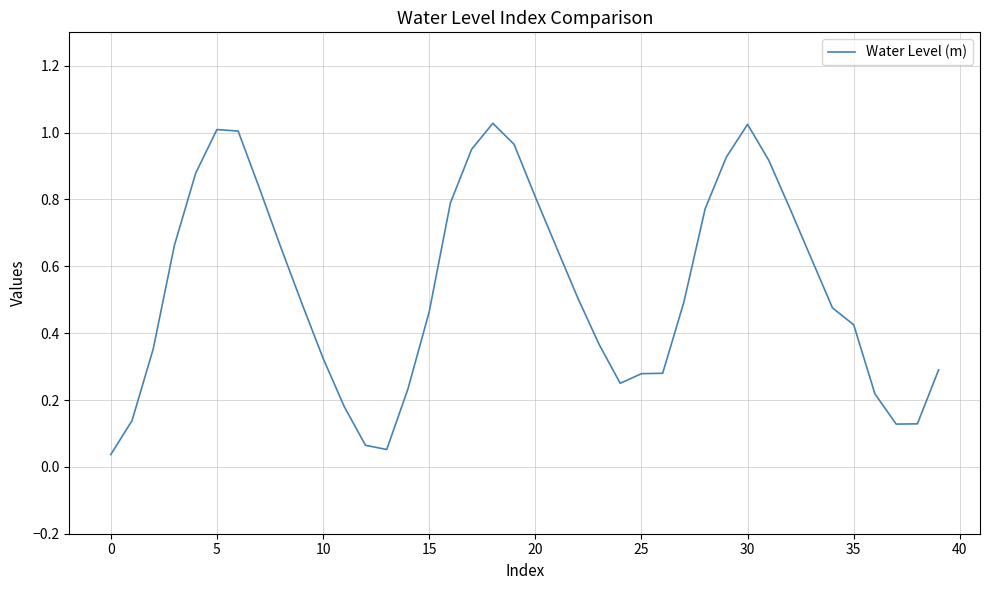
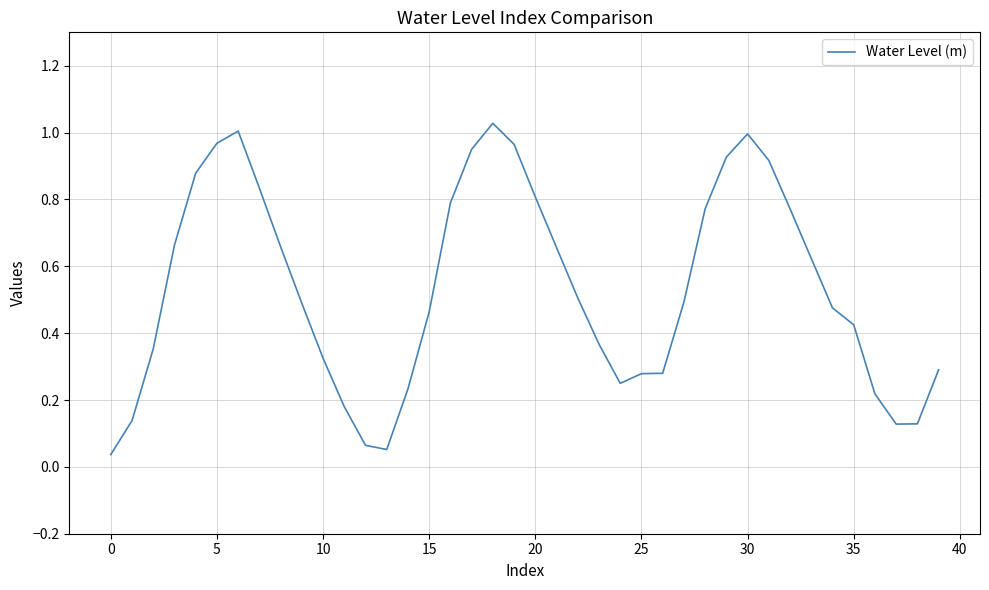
  {
    "0": 0.04,
-   "5": 1.01,
+   "5": 0.97,
    "10": 0.33,
    "15": 0.46,
    "20": 0.81,
    "25": 0.28,
-   "30": 1.02,
+   "30": 1.00,
    "35": 0.43
  }
